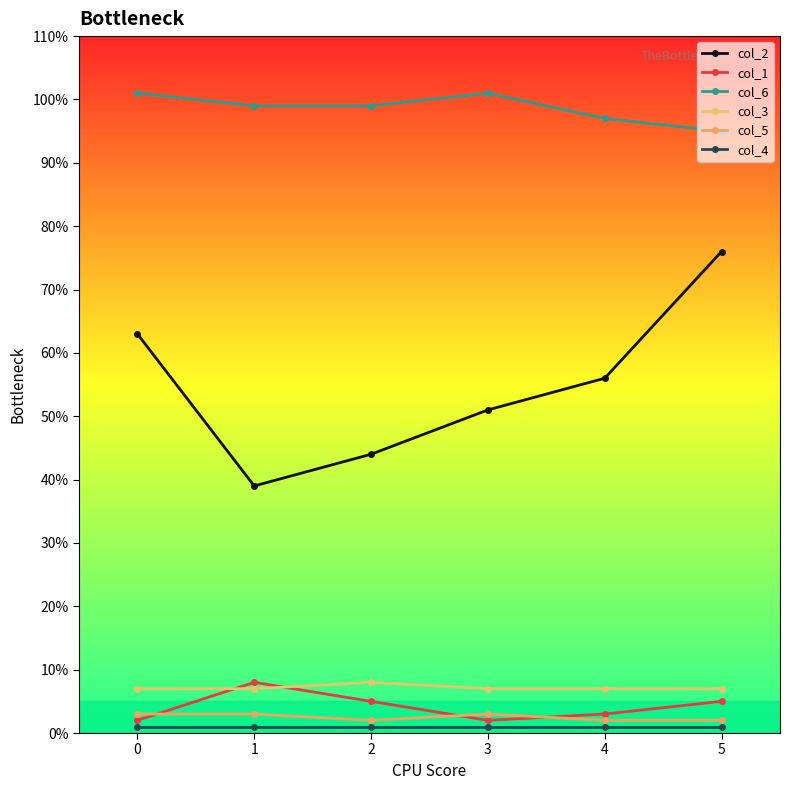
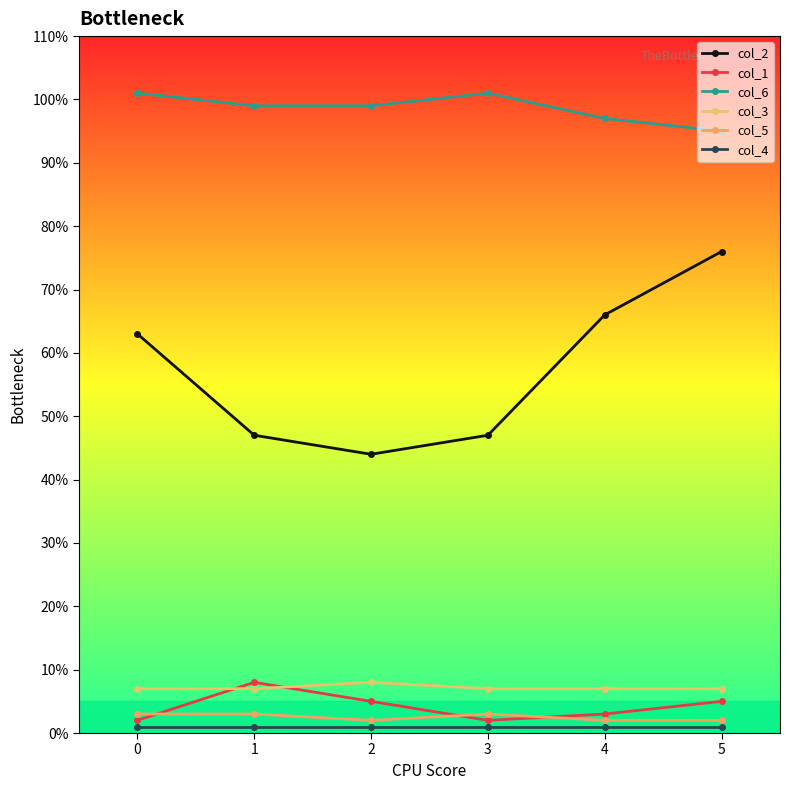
  {
    "col_2": {
      "0": "63%",
-     "1": "39%",
+     "1": "47%",
      "2": "44%",
-     "3": "51%",
-     "4": "56%",
+     "3": "47%",
+     "4": "66%",
      "5": "76%"
    },
    "col_1": {
      "1": "8%"
    },
    "col_6": {
      "0": "101%",
      "1": "99%",
      "2": "99%",
      "3": "101%",
      "4": "97%"
    }
  }
